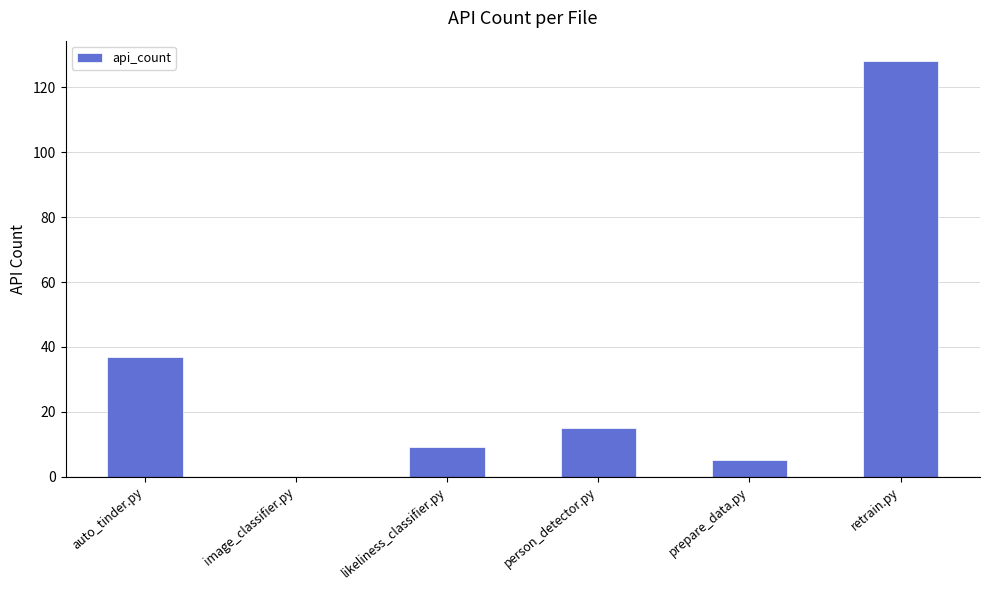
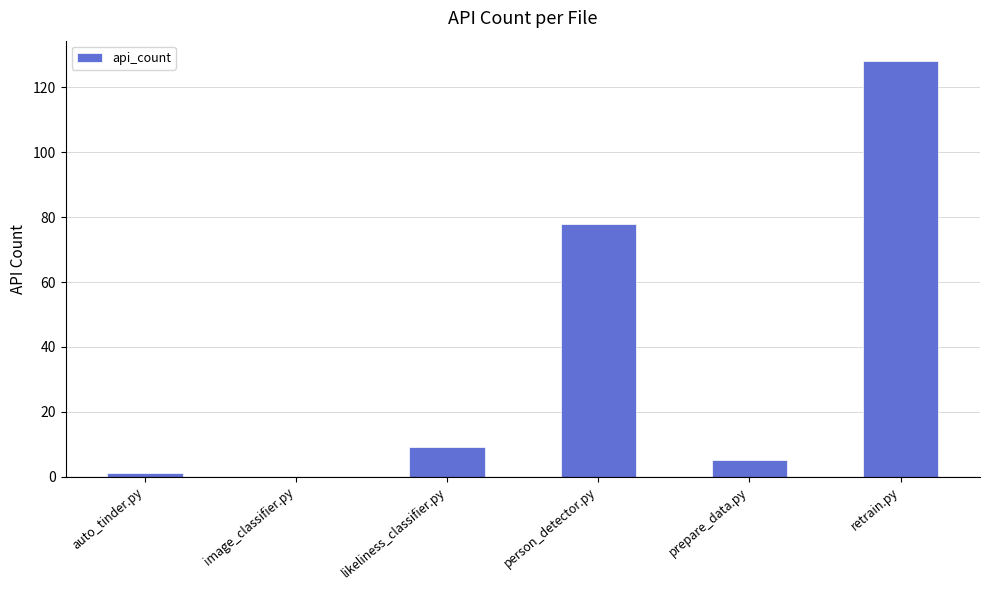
  {
-   "auto_tinder.py": 37,
+   "auto_tinder.py": 1,
    "image_classifier.py": 0,
    "likeliness_classifier.py": 9,
-   "person_detector.py": 15,
+   "person_detector.py": 78,
    "prepare_data.py": 5,
    "retrain.py": 128
  }
